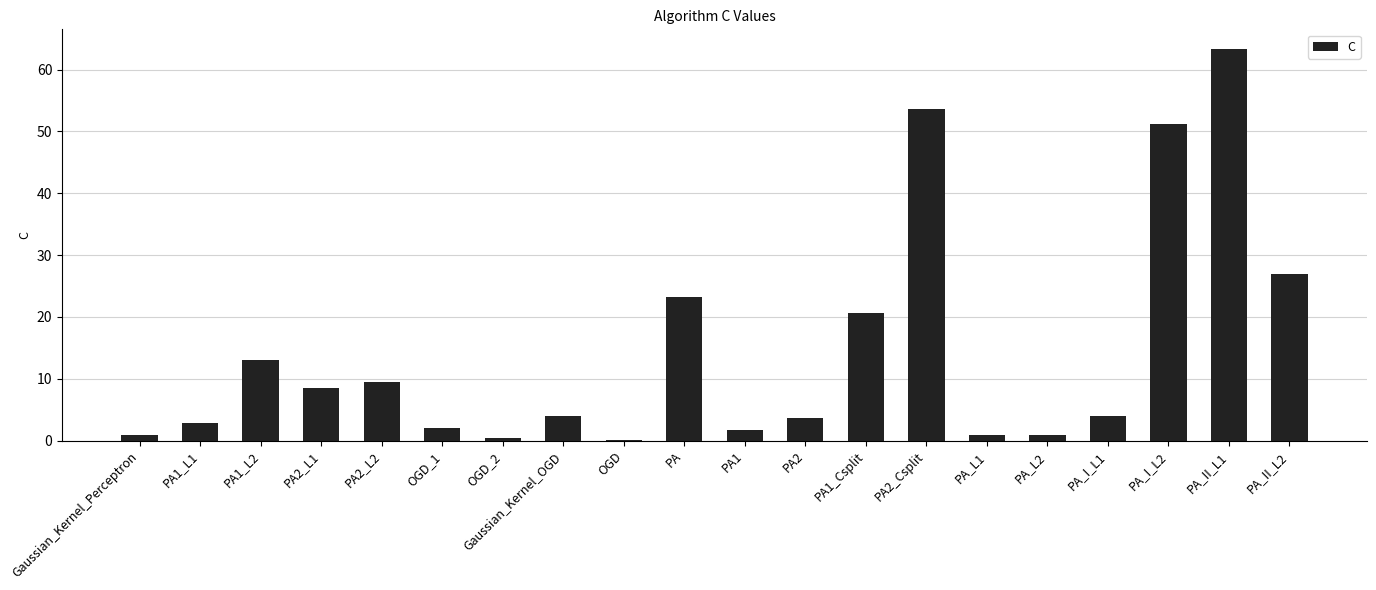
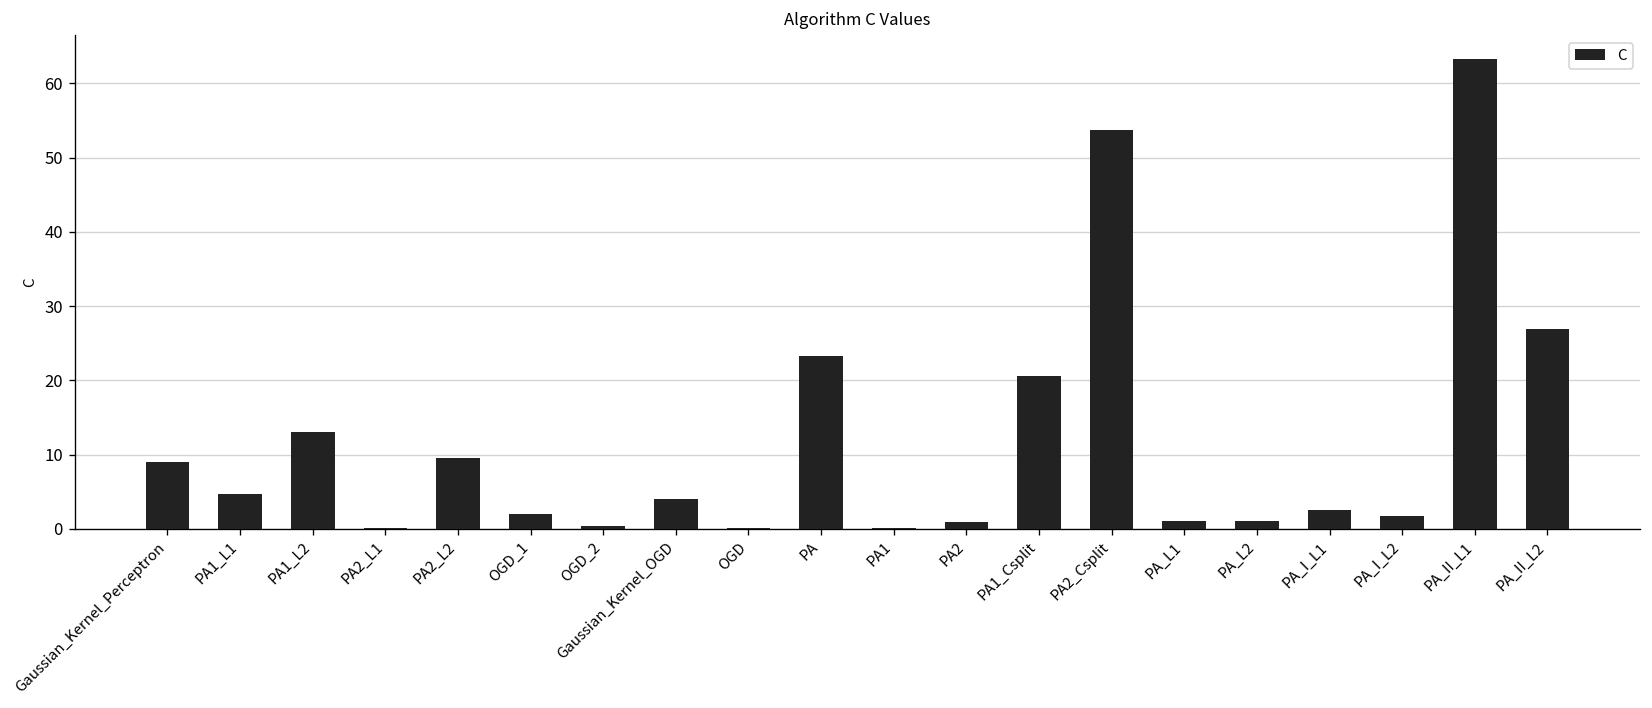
  {
-   "Gaussian_Kernel_Perceptron": 1,
-   "PA1_L1": 3,
+   "Gaussian_Kernel_Perceptron": 9,
+   "PA1_L1": 5,
    "PA1_L2": 13,
-   "PA2_L1": 9,
+   "PA2_L1": 0,
    "PA2_L2": 10,
    "OGD_1": 2,
    "OGD_2": 0,
    "Gaussian_Kernel_OGD": 4,
    "PA": 23,
-   "PA1": 2,
-   "PA2": 4,
+   "PA1": 0,
+   "PA2": 1,
    "PA1_Csplit": 21,
    "PA2_Csplit": 54,
    "PA_L1": 1,
    "PA_L2": 1,
-   "PA_I_L1": 4,
-   "PA_I_L2": 51,
+   "PA_I_L1": 2,
+   "PA_I_L2": 2,
    "PA_II_L1": 63,
    "PA_II_L2": 27
  }
